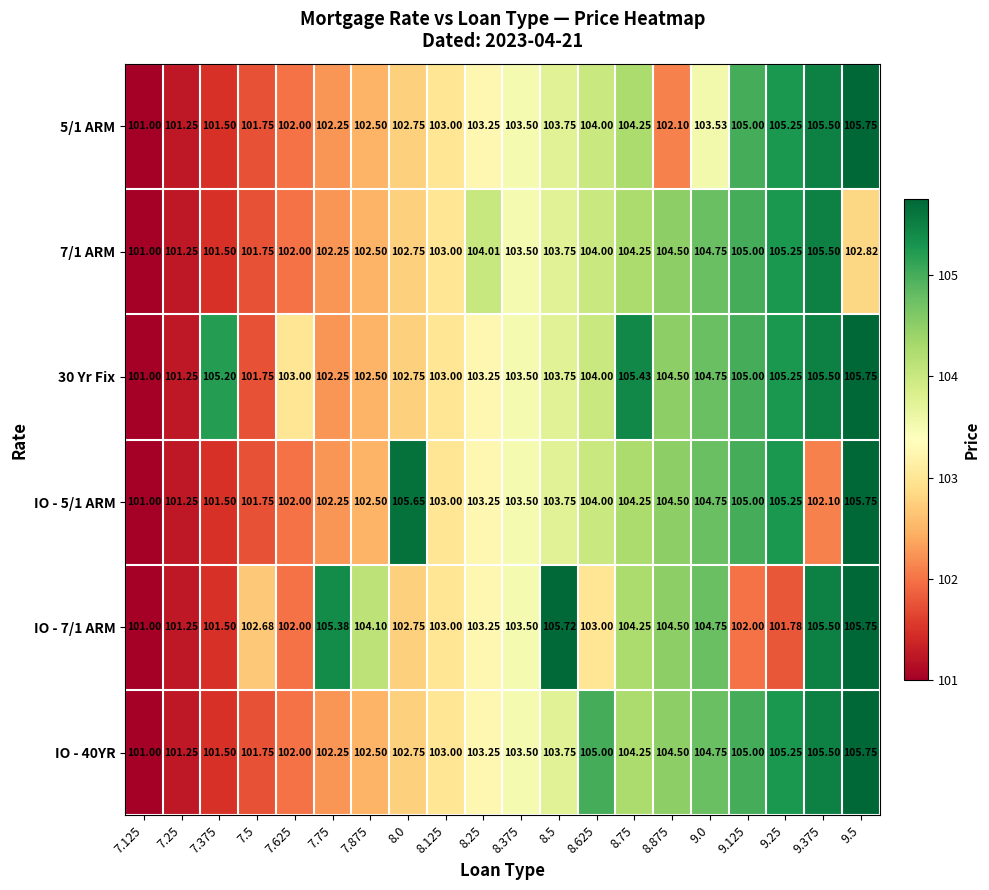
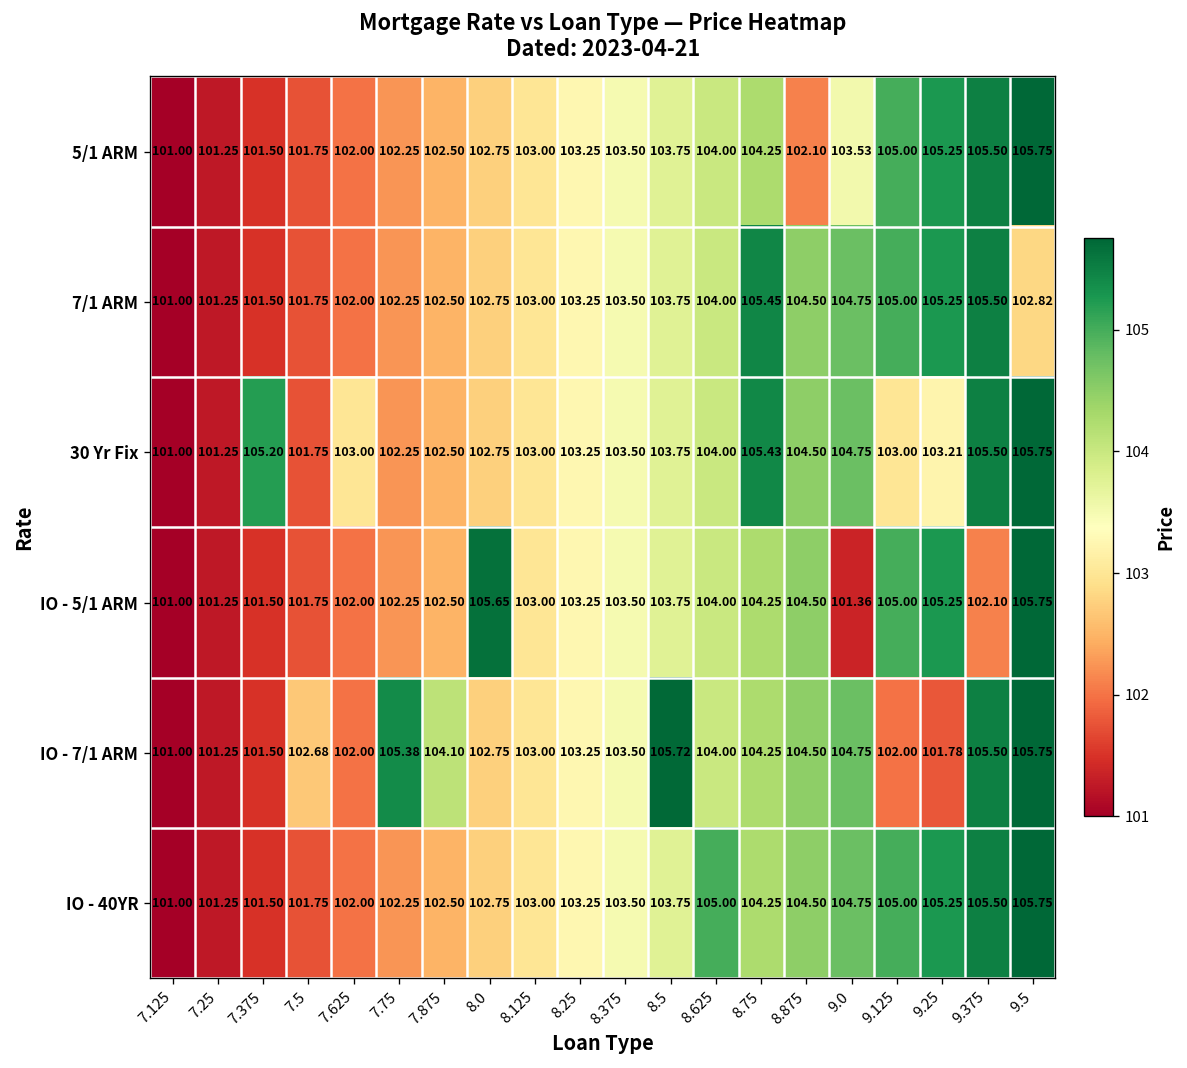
  {
    "5/1 ARM": {
      "7.125": 101.00,
      "7.25": 101.25,
      "7.375": 101.50,
      "7.5": 101.75,
      "7.625": 102.00,
      "7.75": 102.25,
      "7.875": 102.50,
      "8.0": 102.75,
      "8.125": 103.00,
      "8.25": 103.25,
      "8.375": 103.50,
      "8.5": 103.75,
      "8.625": 104.00,
      "8.75": 104.25,
      "8.875": 102.10,
      "9.0": 103.53,
      "9.125": 105.00,
      "9.25": 105.25,
      "9.375": 105.50,
      "9.5": 105.75
    },
    "7/1 ARM": {
      "7.125": 101.00,
      "7.25": 101.25,
      "7.375": 101.50,
      "7.5": 101.75,
      "7.625": 102.00,
      "7.75": 102.25,
      "7.875": 102.50,
      "8.0": 102.75,
      "8.125": 103.00,
-     "8.25": 104.01,
+     "8.25": 103.25,
      "8.375": 103.50,
      "8.5": 103.75,
      "8.625": 104.00,
-     "8.75": 104.25,
+     "8.75": 105.45,
      "8.875": 104.50,
      "9.0": 104.75,
      "9.125": 105.00,
      "9.25": 105.25,
      "9.375": 105.50,
      "9.5": 102.82
    },
    "30 Yr Fix": {
      "7.125": 101.00,
      "7.25": 101.25,
      "7.375": 105.20,
      "7.5": 101.75,
      "7.625": 103.00,
      "7.75": 102.25,
      "7.875": 102.50,
      "8.0": 102.75,
      "8.125": 103.00,
      "8.25": 103.25,
      "8.375": 103.50,
      "8.5": 103.75,
      "8.625": 104.00,
      "8.75": 105.43,
      "8.875": 104.50,
      "9.0": 104.75,
-     "9.125": 105.00,
-     "9.25": 105.25,
+     "9.125": 103.00,
+     "9.25": 103.21,
      "9.375": 105.50,
      "9.5": 105.75
    },
    "IO - 5/1 ARM": {
      "7.125": 101.00,
      "7.25": 101.25,
      "7.375": 101.50,
      "7.5": 101.75,
      "7.625": 102.00,
      "7.75": 102.25,
      "7.875": 102.50,
      "8.0": 105.65,
      "8.125": 103.00,
      "8.25": 103.25,
      "8.375": 103.50,
      "8.5": 103.75,
      "8.625": 104.00,
      "8.75": 104.25,
      "8.875": 104.50,
-     "9.0": 104.75,
+     "9.0": 101.36,
      "9.125": 105.00,
      "9.25": 105.25,
      "9.375": 102.10,
      "9.5": 105.75
    },
    "IO - 7/1 ARM": {
      "7.125": 101.00,
      "7.25": 101.25,
      "7.375": 101.50,
      "7.5": 102.68,
      "7.625": 102.00,
      "7.75": 105.38,
      "7.875": 104.10,
      "8.0": 102.75,
      "8.125": 103.00,
      "8.25": 103.25,
      "8.375": 103.50,
      "8.5": 105.72,
-     "8.625": 103.00,
+     "8.625": 104.00,
      "8.75": 104.25,
      "8.875": 104.50,
      "9.0": 104.75,
      "9.125": 102.00,
      "9.25": 101.78,
      "9.375": 105.50,
      "9.5": 105.75
    },
    "IO - 40YR": {
      "7.125": 101.00,
      "7.25": 101.25,
      "7.375": 101.50,
      "7.5": 101.75,
      "7.625": 102.00,
      "7.75": 102.25,
      "7.875": 102.50,
      "8.0": 102.75,
      "8.125": 103.00,
      "8.25": 103.25,
      "8.375": 103.50,
      "8.5": 103.75,
      "8.625": 105.00,
      "8.75": 104.25,
      "8.875": 104.50,
      "9.0": 104.75,
      "9.125": 105.00,
      "9.25": 105.25,
      "9.375": 105.50,
      "9.5": 105.75
    }
  }
